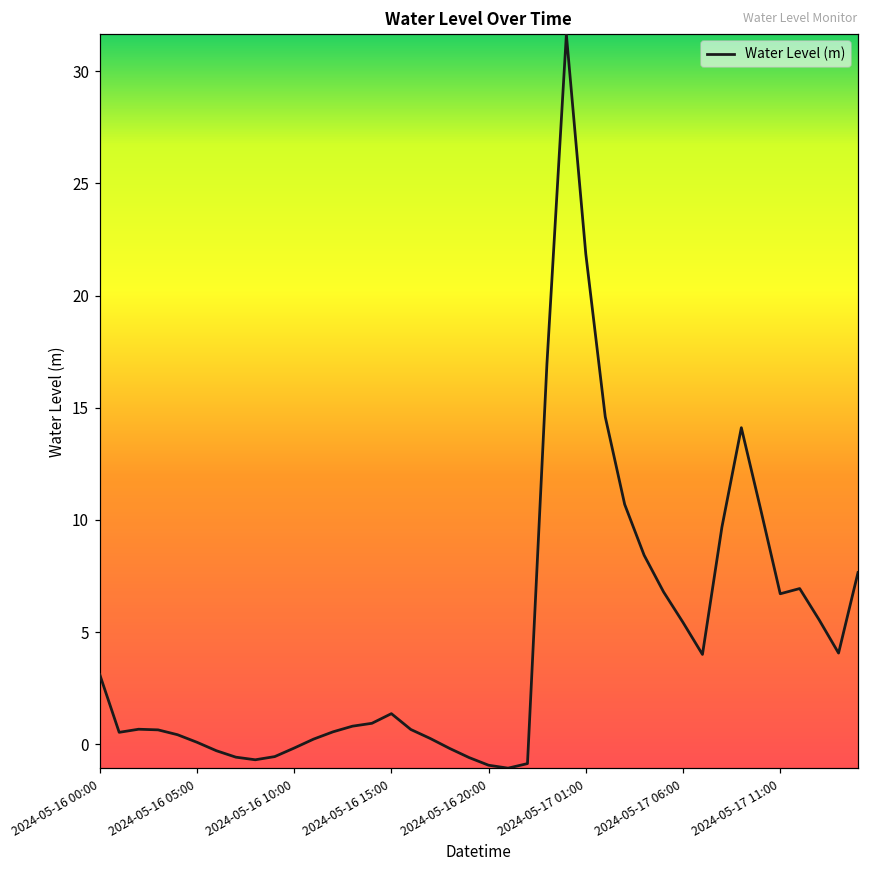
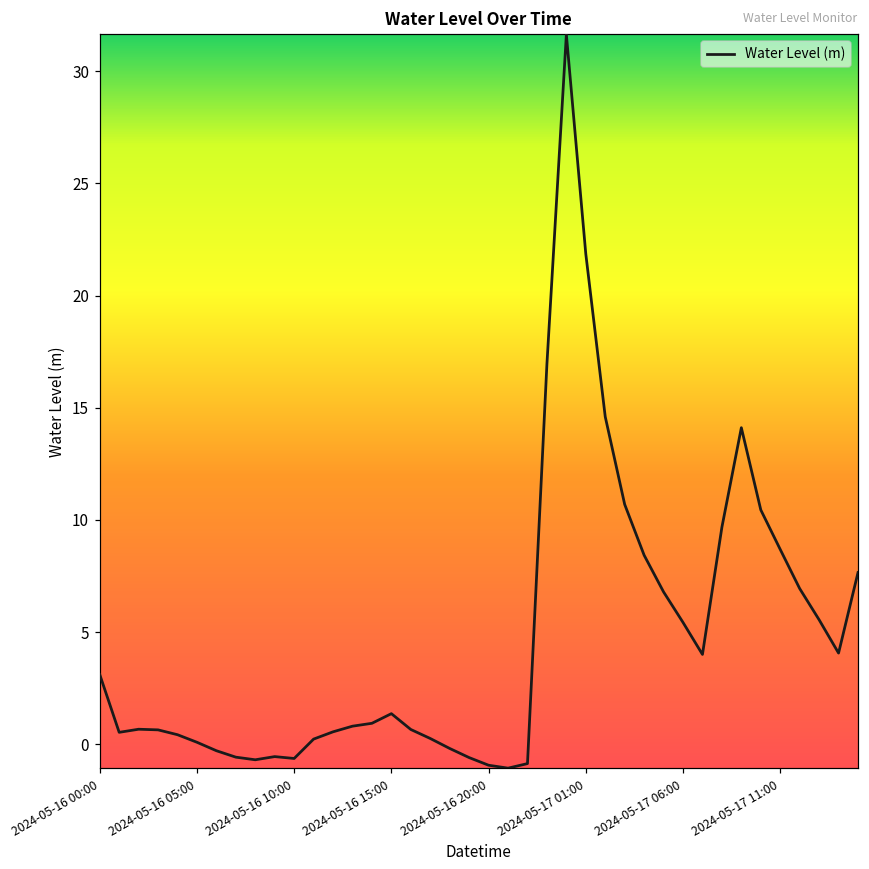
  {
    "2024-05-16 00:00": 3.1,
    "2024-05-16 05:00": 0.1,
-   "2024-05-16 10:00": -0.2,
+   "2024-05-16 10:00": -0.6,
    "2024-05-16 15:00": 1.4,
    "2024-05-16 20:00": -0.9,
    "2024-05-17 01:00": 21.9,
    "2024-05-17 06:00": 5.4,
-   "2024-05-17 11:00": 6.7
+   "2024-05-17 11:00": 8.7
  }
